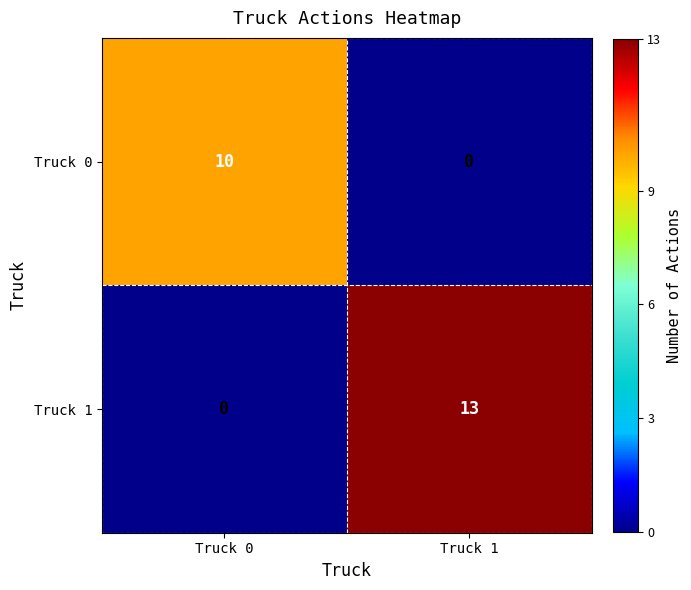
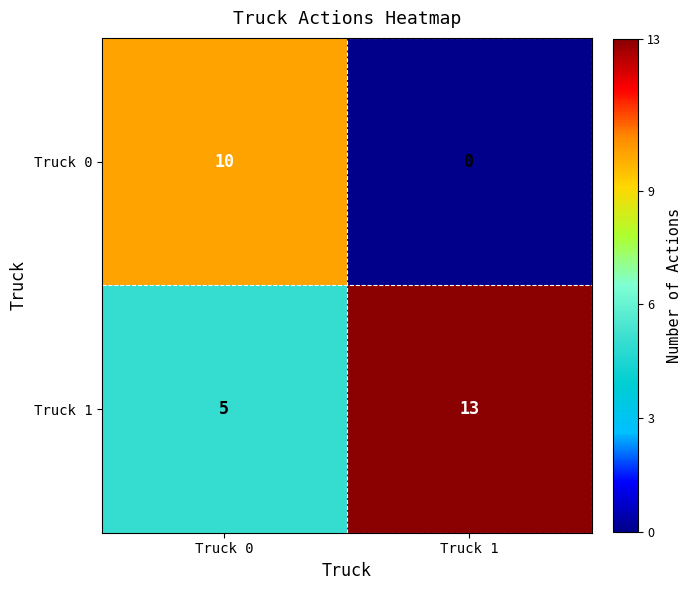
  {
    "Truck 0": {
      "Truck 0": 10,
      "Truck 1": 0
    },
    "Truck 1": {
-     "Truck 0": 0,
+     "Truck 0": 5,
      "Truck 1": 13
    }
  }
